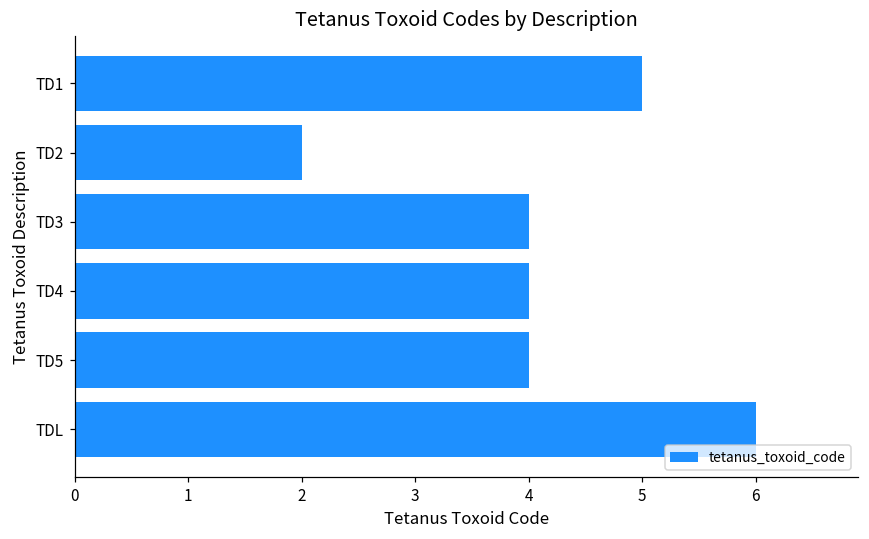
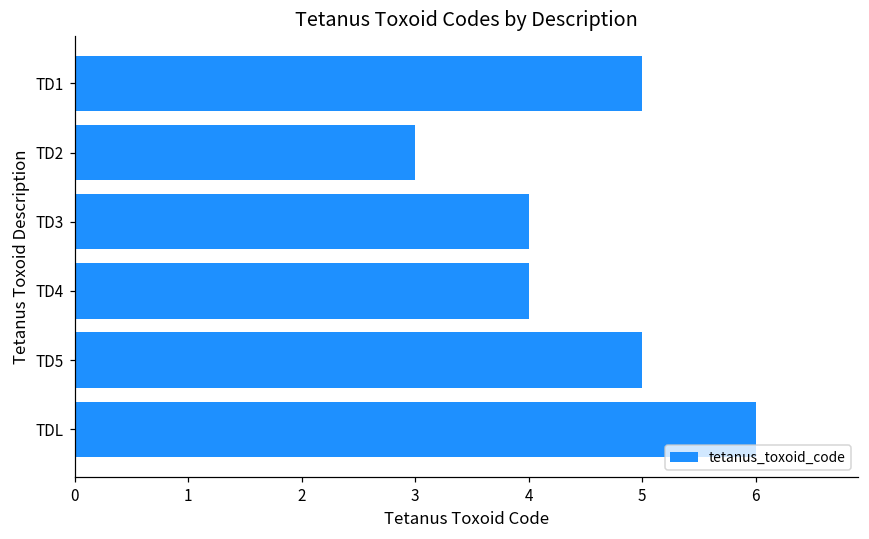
  {
    "TD1": 5,
-   "TD2": 2,
+   "TD2": 3,
    "TD3": 4,
    "TD4": 4,
-   "TD5": 4,
+   "TD5": 5,
    "TDL": 6
  }
